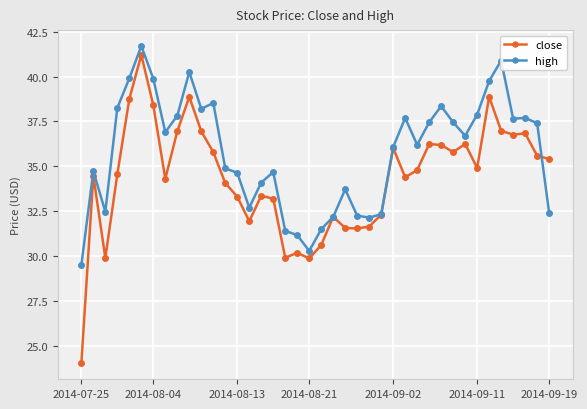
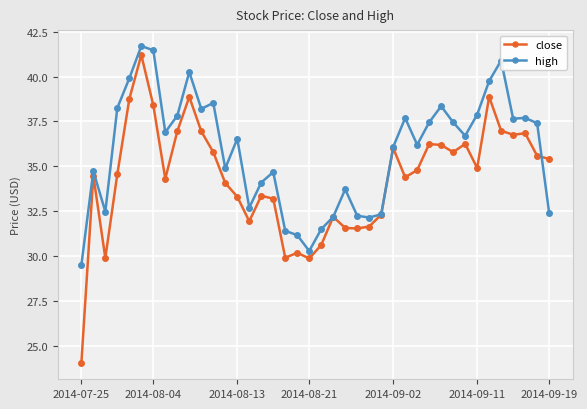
  {
    "close": {
      "2014-07-25": 24.0,
      "2014-08-04": 38.4,
      "2014-08-13": 33.3,
      "2014-08-21": 29.9,
      "2014-09-11": 34.9,
      "2014-09-19": 35.4
    },
    "high": {
      "2014-07-25": 29.5,
-     "2014-08-04": 39.9,
-     "2014-08-13": 34.6,
+     "2014-08-04": 41.5,
+     "2014-08-13": 36.5,
      "2014-08-21": 30.3,
      "2014-09-11": 37.9,
      "2014-09-19": 32.4
    }
  }
